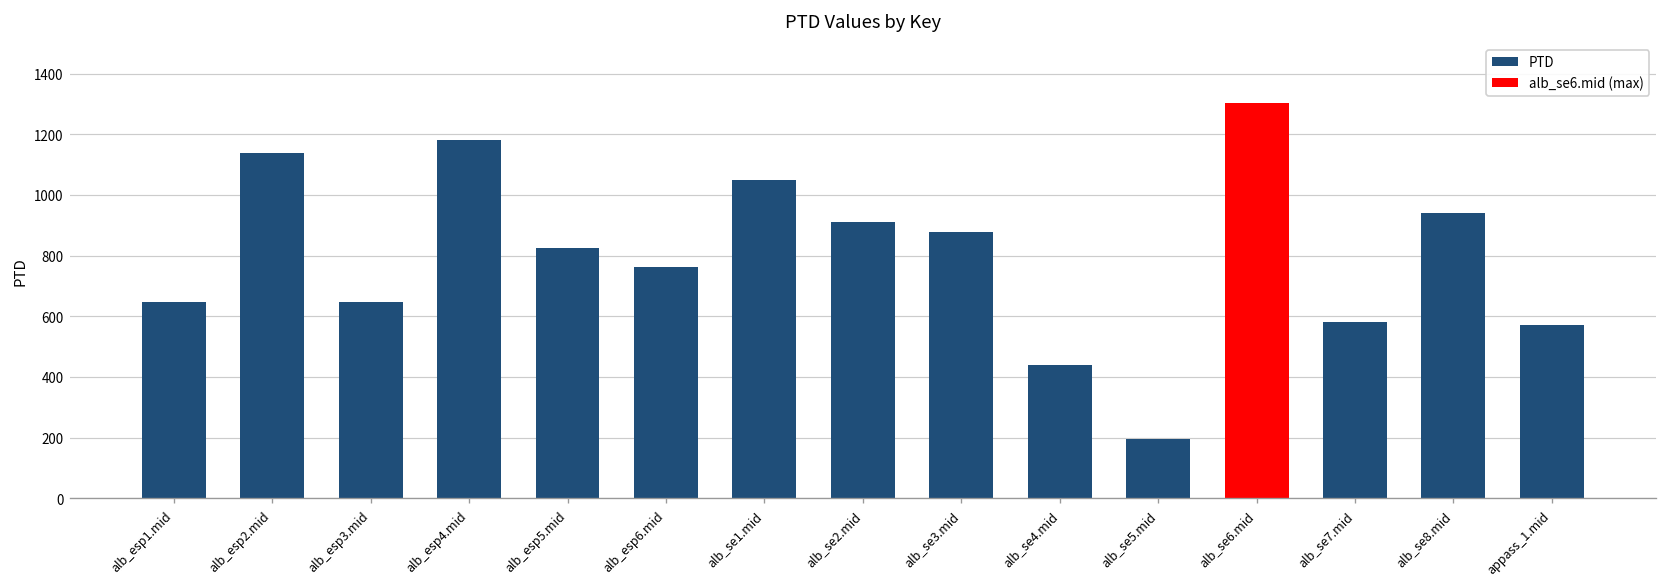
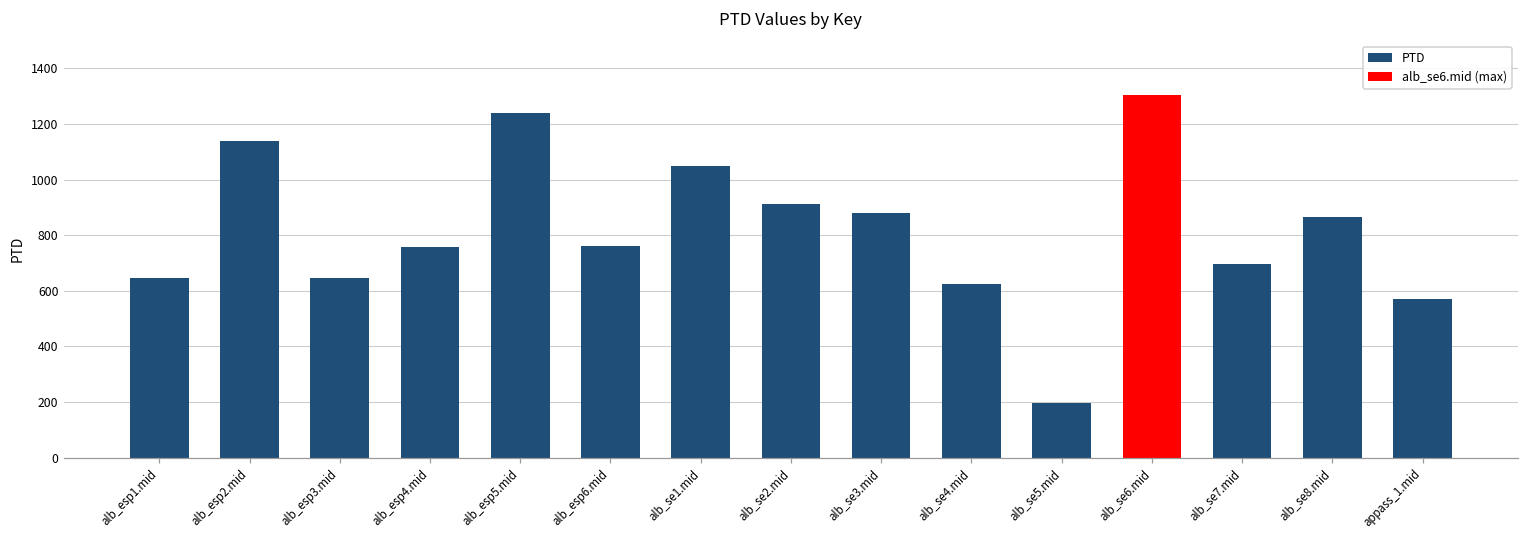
  {
    "alb_esp1.mid": 650,
    "alb_esp2.mid": 1140,
    "alb_esp3.mid": 650,
-   "alb_esp4.mid": 1180,
-   "alb_esp5.mid": 820,
+   "alb_esp4.mid": 760,
+   "alb_esp5.mid": 1240,
    "alb_esp6.mid": 760,
    "alb_se1.mid": 1050,
    "alb_se2.mid": 910,
    "alb_se3.mid": 880,
-   "alb_se4.mid": 440,
+   "alb_se4.mid": 620,
    "alb_se5.mid": 200,
    "alb_se6.mid": 1300,
-   "alb_se7.mid": 580,
-   "alb_se8.mid": 940,
+   "alb_se7.mid": 700,
+   "alb_se8.mid": 870,
    "appass_1.mid": 570
  }
